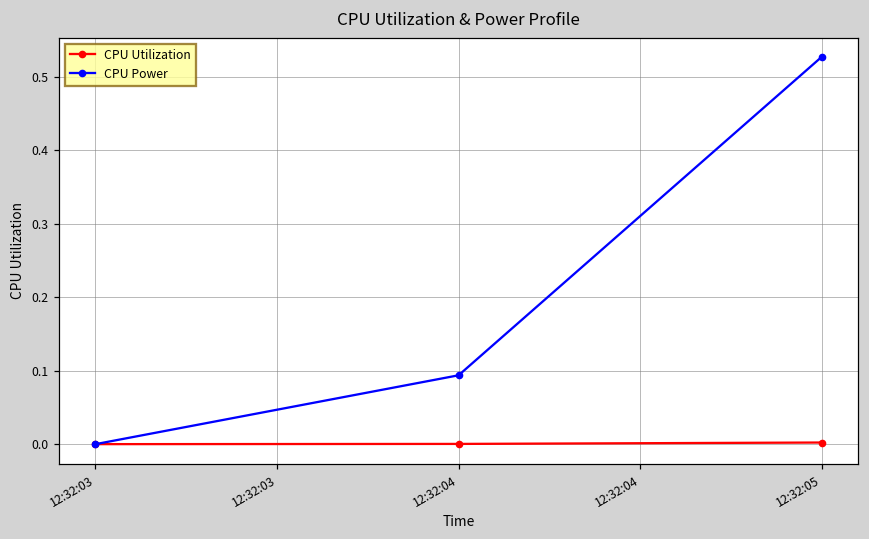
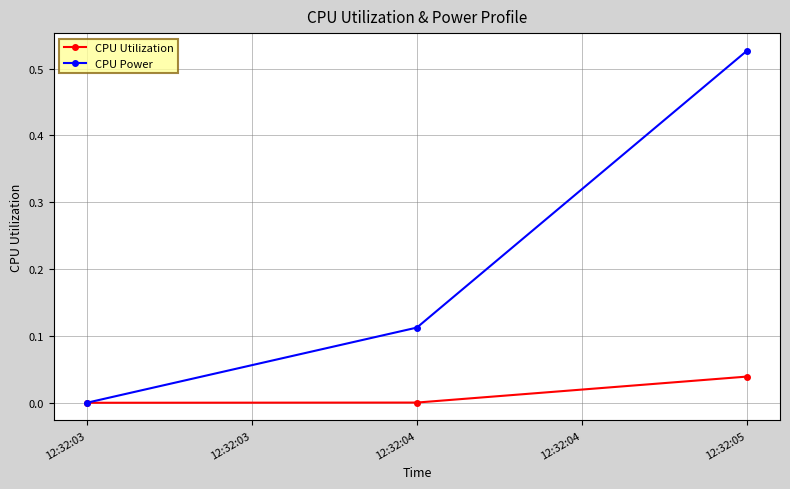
  {
    "CPU Utilization": {
      "12:32:04": 0.00,
-     "12:32:05": 0.00
+     "12:32:05": 0.04
    },
    "CPU Power": {
-     "12:32:04": 0.09,
+     "12:32:04": 0.11,
      "12:32:05": 0.53
    }
  }
